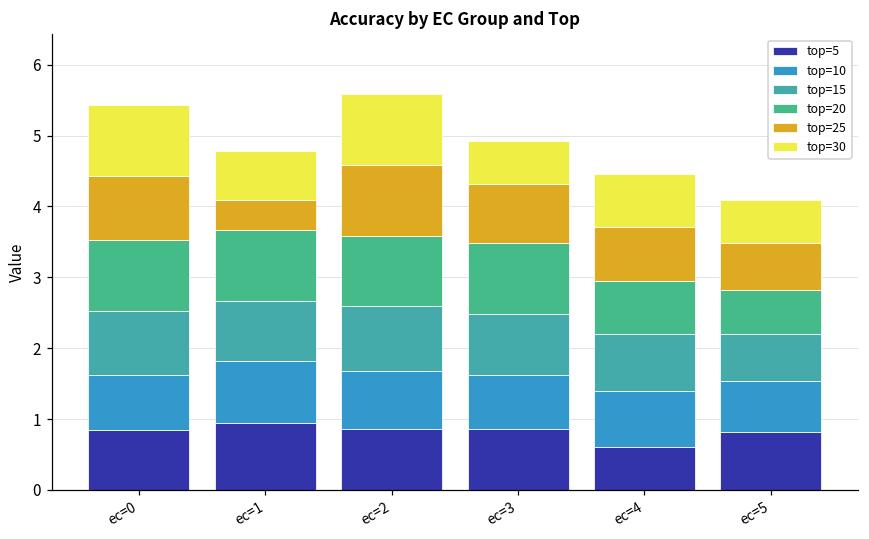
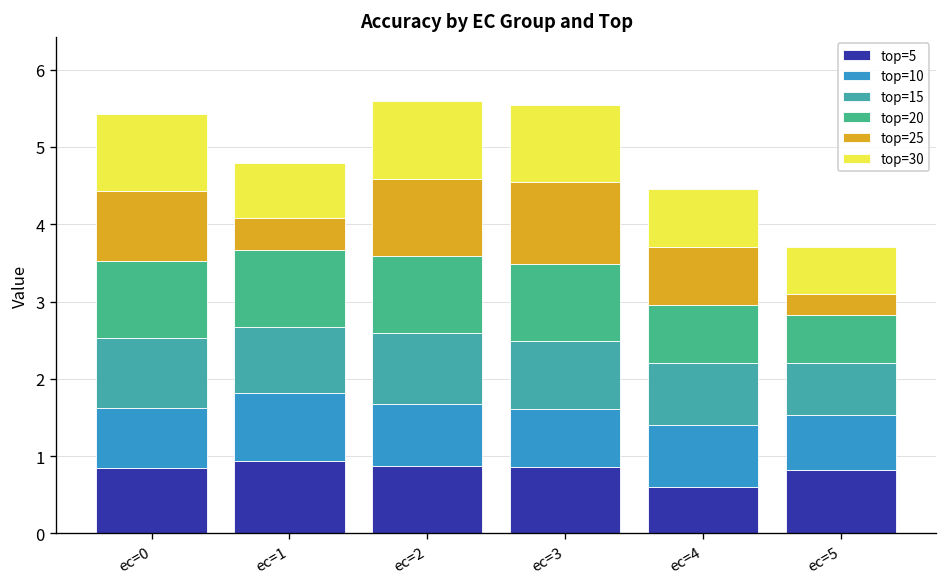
  {
    "top=5": {
      "ec=0": 0.8,
      "ec=1": 0.9,
      "ec=2": 0.9,
      "ec=3": 0.9,
      "ec=4": 0.6,
      "ec=5": 0.8
    },
    "top=25": {
      "ec=0": 0.9,
      "ec=1": 0.4,
      "ec=2": 1.0,
-     "ec=3": 0.8,
+     "ec=3": 1.1,
      "ec=4": 0.8,
-     "ec=5": 0.7
+     "ec=5": 0.3
    },
    "top=30": {
      "ec=0": 1.0,
      "ec=1": 0.7,
      "ec=2": 1.0,
-     "ec=3": 0.6,
+     "ec=3": 1.0,
      "ec=4": 0.8,
      "ec=5": 0.6
    }
  }
